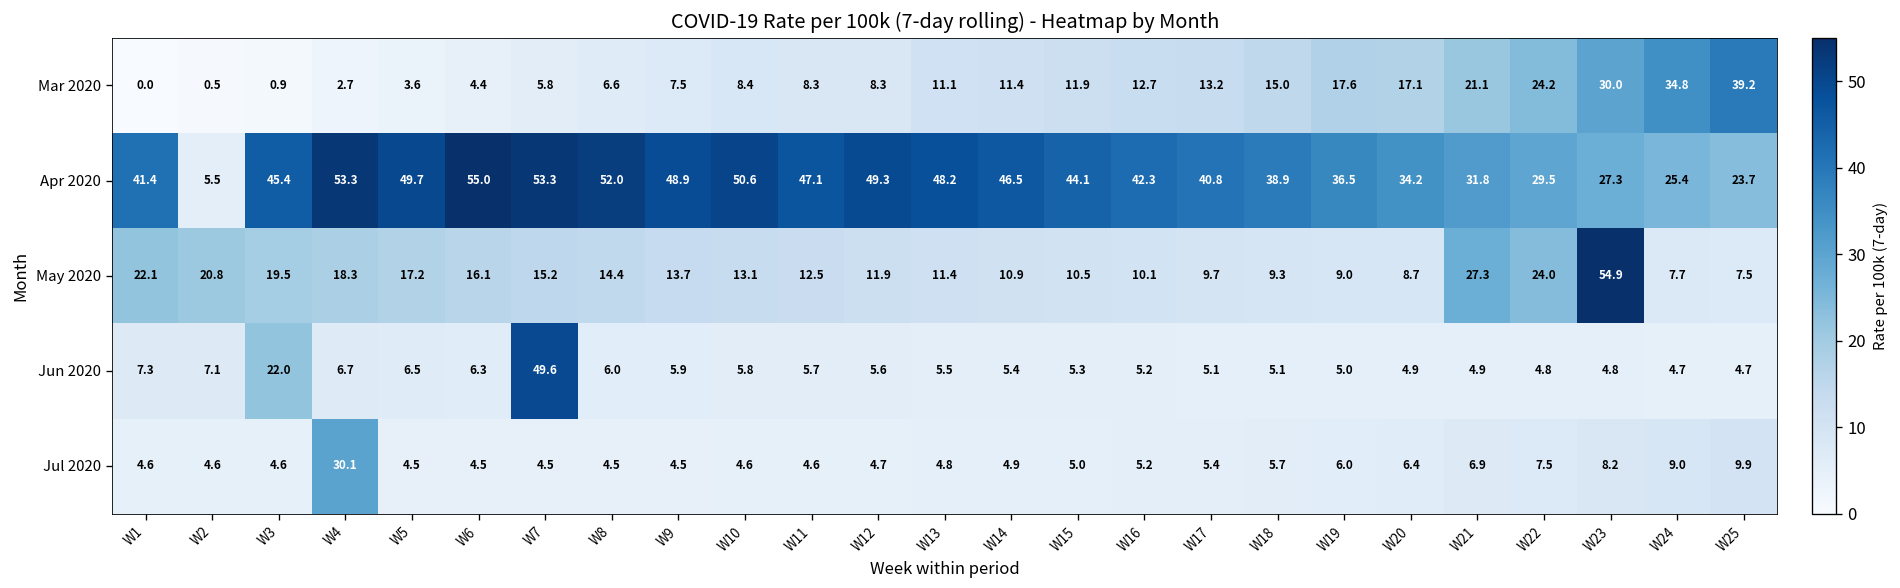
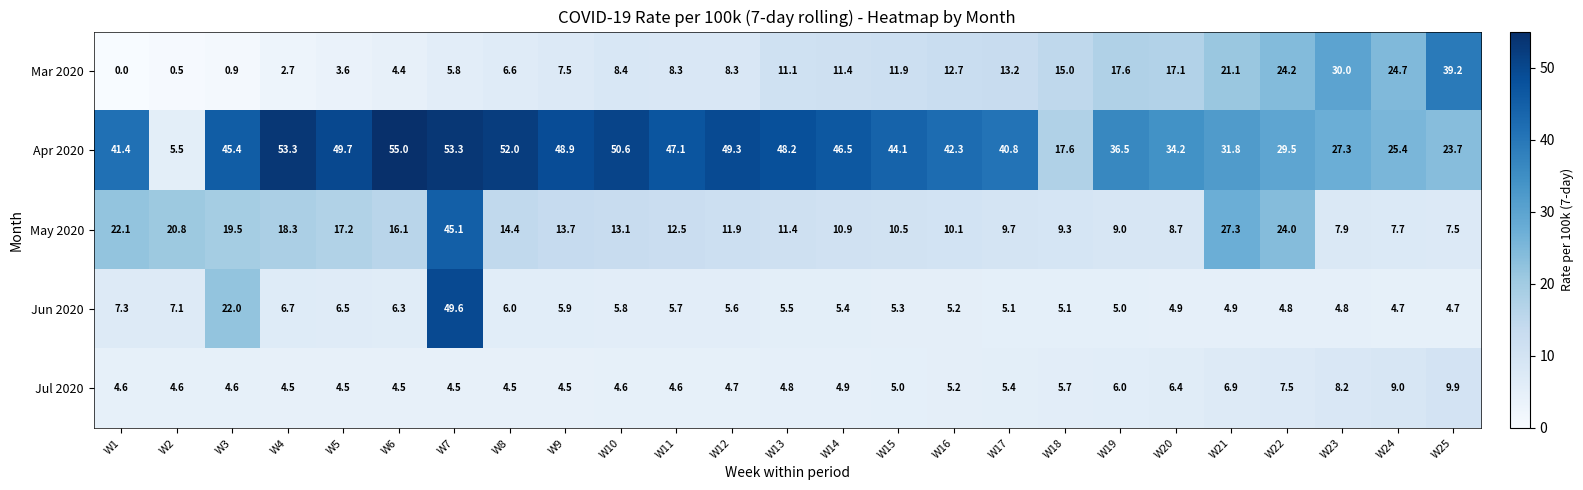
  {
    "Mar 2020": {
      "W1": 0.0,
      "W2": 0.5,
      "W3": 0.9,
      "W4": 2.7,
      "W5": 3.6,
      "W6": 4.4,
      "W7": 5.8,
      "W8": 6.6,
      "W9": 7.5,
      "W10": 8.4,
      "W11": 8.3,
      "W12": 8.3,
      "W13": 11.1,
      "W14": 11.4,
      "W15": 11.9,
      "W16": 12.7,
      "W17": 13.2,
      "W18": 15.0,
      "W19": 17.6,
      "W20": 17.1,
      "W21": 21.1,
      "W22": 24.2,
      "W23": 30.0,
-     "W24": 34.8,
+     "W24": 24.7,
      "W25": 39.2
    },
    "Apr 2020": {
      "W1": 41.4,
      "W2": 5.5,
      "W3": 45.4,
      "W4": 53.3,
      "W5": 49.7,
      "W6": 55.0,
      "W7": 53.3,
      "W8": 52.0,
      "W9": 48.9,
      "W10": 50.6,
      "W11": 47.1,
      "W12": 49.3,
      "W13": 48.2,
      "W14": 46.5,
      "W15": 44.1,
      "W16": 42.3,
      "W17": 40.8,
-     "W18": 38.9,
+     "W18": 17.6,
      "W19": 36.5,
      "W20": 34.2,
      "W21": 31.8,
      "W22": 29.5,
      "W23": 27.3,
      "W24": 25.4,
      "W25": 23.7
    },
    "May 2020": {
      "W1": 22.1,
      "W2": 20.8,
      "W3": 19.5,
      "W4": 18.3,
      "W5": 17.2,
      "W6": 16.1,
-     "W7": 15.2,
+     "W7": 45.1,
      "W8": 14.4,
      "W9": 13.7,
      "W10": 13.1,
      "W11": 12.5,
      "W12": 11.9,
      "W13": 11.4,
      "W14": 10.9,
      "W15": 10.5,
      "W16": 10.1,
      "W17": 9.7,
      "W18": 9.3,
      "W19": 9.0,
      "W20": 8.7,
      "W21": 27.3,
      "W22": 24.0,
-     "W23": 54.9,
+     "W23": 7.9,
      "W24": 7.7,
      "W25": 7.5
    },
    "Jun 2020": {
      "W1": 7.3,
      "W2": 7.1,
      "W3": 22.0,
      "W4": 6.7,
      "W5": 6.5,
      "W6": 6.3,
      "W7": 49.6,
      "W8": 6.0,
      "W9": 5.9,
      "W10": 5.8,
      "W11": 5.7,
      "W12": 5.6,
      "W13": 5.5,
      "W14": 5.4,
      "W15": 5.3,
      "W16": 5.2,
      "W17": 5.1,
      "W18": 5.1,
      "W19": 5.0,
      "W20": 4.9,
      "W21": 4.9,
      "W22": 4.8,
      "W23": 4.8,
      "W24": 4.7,
      "W25": 4.7
    },
    "Jul 2020": {
      "W1": 4.6,
      "W2": 4.6,
      "W3": 4.6,
-     "W4": 30.1,
+     "W4": 4.5,
      "W5": 4.5,
      "W6": 4.5,
      "W7": 4.5,
      "W8": 4.5,
      "W9": 4.5,
      "W10": 4.6,
      "W11": 4.6,
      "W12": 4.7,
      "W13": 4.8,
      "W14": 4.9,
      "W15": 5.0,
      "W16": 5.2,
      "W17": 5.4,
      "W18": 5.7,
      "W19": 6.0,
      "W20": 6.4,
      "W21": 6.9,
      "W22": 7.5,
      "W23": 8.2,
      "W24": 9.0,
      "W25": 9.9
    }
  }
